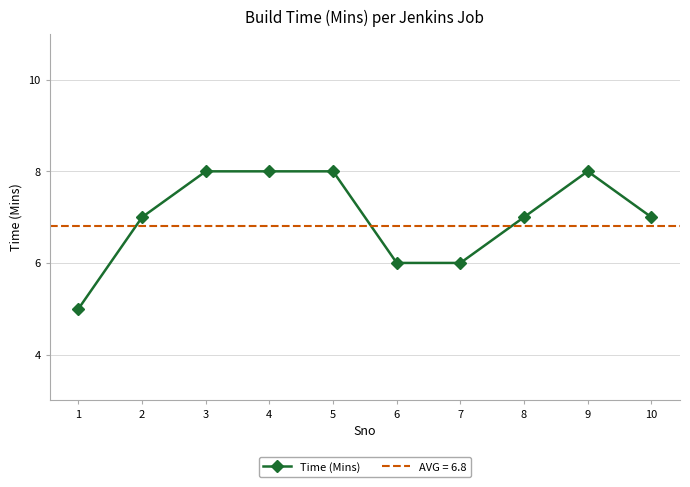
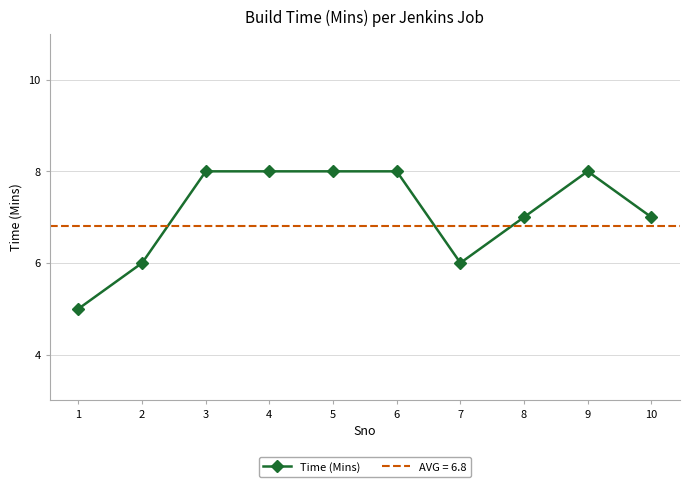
  {
    "1": 5,
-   "2": 7,
+   "2": 6,
    "3": 8,
    "4": 8,
    "5": 8,
-   "6": 6,
+   "6": 8,
    "7": 6,
    "8": 7,
    "9": 8,
    "10": 7
  }
